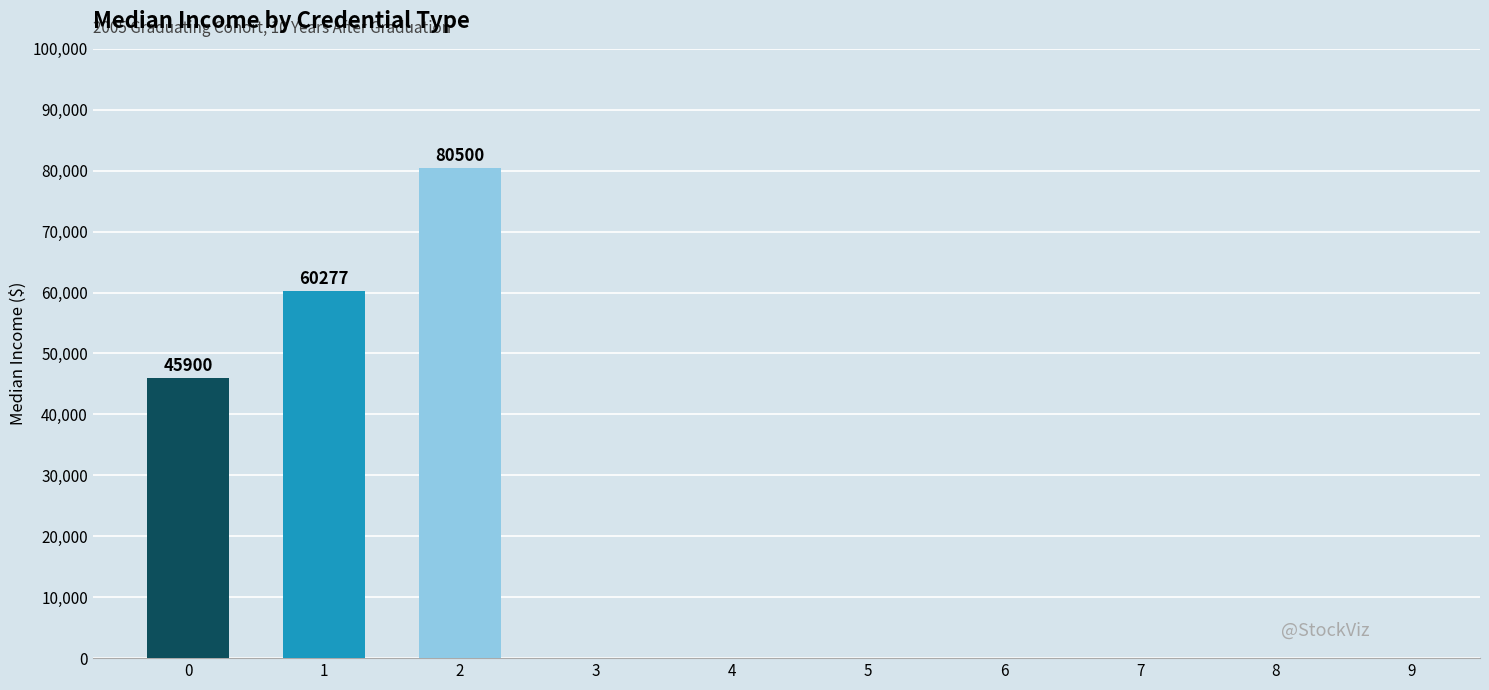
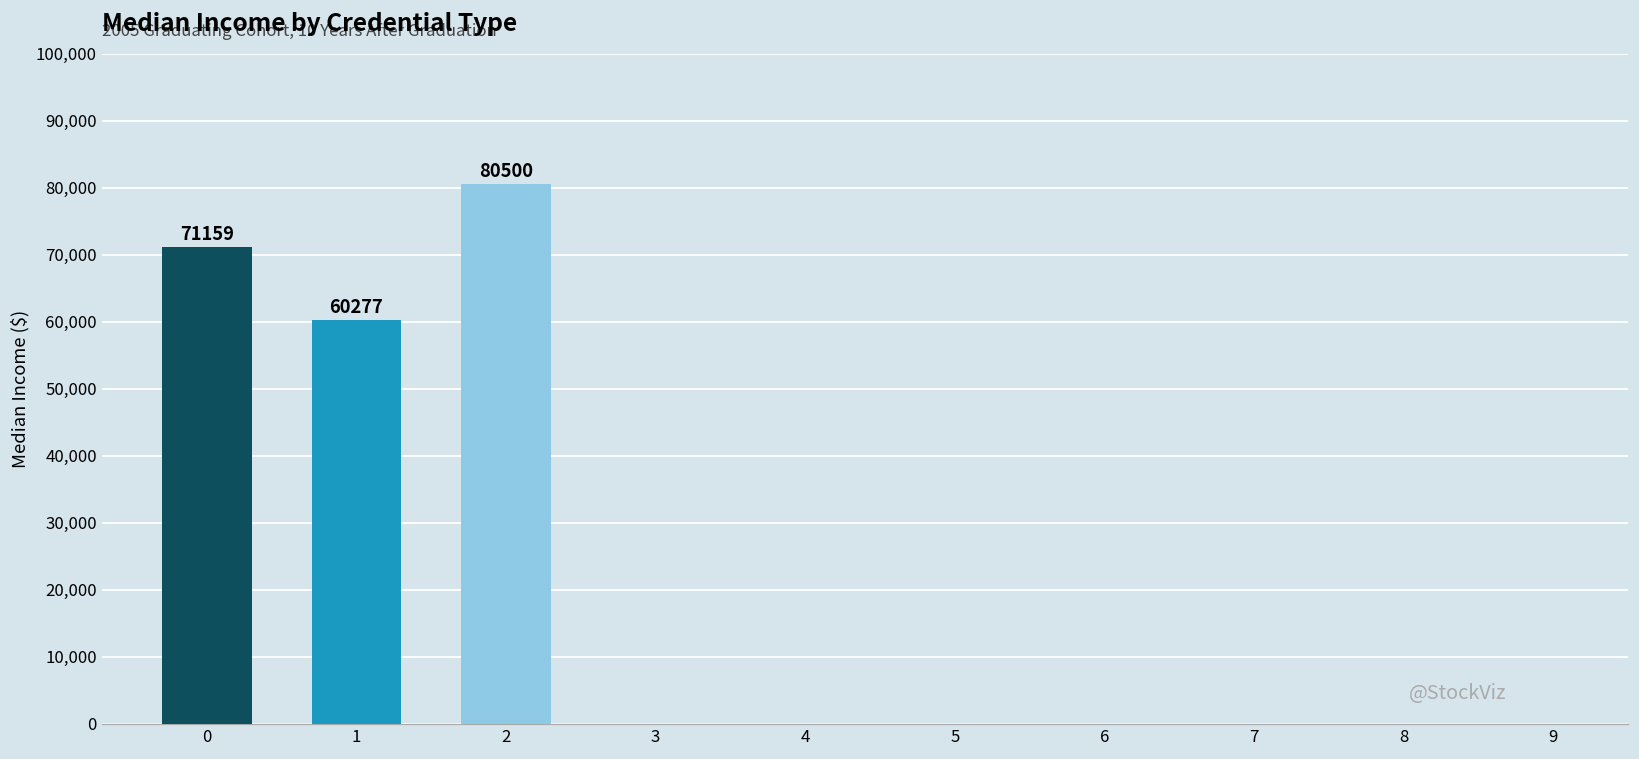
  {
-   "0": 45900,
+   "0": 71159,
    "1": 60277,
    "2": 80500
  }
